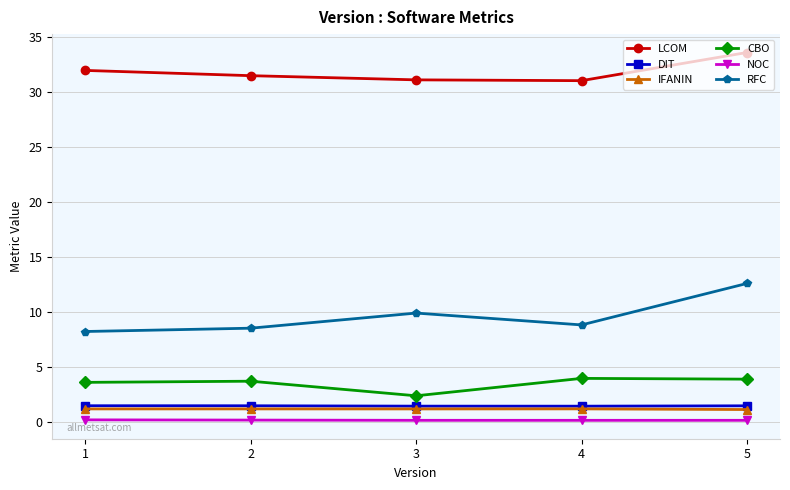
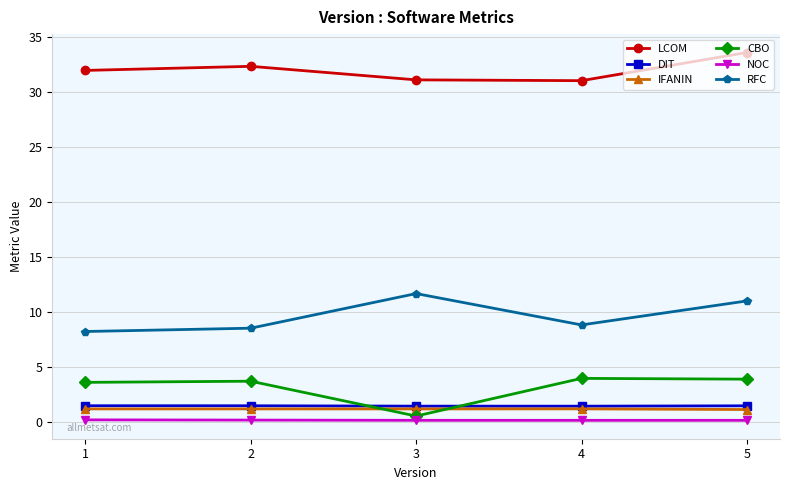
  {
    "LCOM": {
      "1": 32.0,
-     "2": 31.5,
+     "2": 32.4,
      "3": 31.1,
      "4": 31.1
    },
    "DIT": {
      "1": 1.5,
      "2": 1.5,
      "3": 1.5,
      "4": 1.5,
      "5": 1.5
    },
    "IFANIN": {
      "1": 1.2,
      "2": 1.2,
      "3": 1.2,
      "4": 1.2,
      "5": 1.2
    },
    "CBO": {
      "1": 3.6,
      "2": 3.7,
-     "3": 2.4,
+     "3": 0.6,
      "4": 4.0,
      "5": 3.9
    },
    "NOC": {
      "1": 0.2,
      "2": 0.2,
      "3": 0.2,
      "4": 0.2,
      "5": 0.2
    },
    "RFC": {
      "1": 8.3,
      "2": 8.6,
-     "3": 9.9,
+     "3": 11.7,
      "4": 8.9,
-     "5": 12.6
+     "5": 11.0
    }
  }
